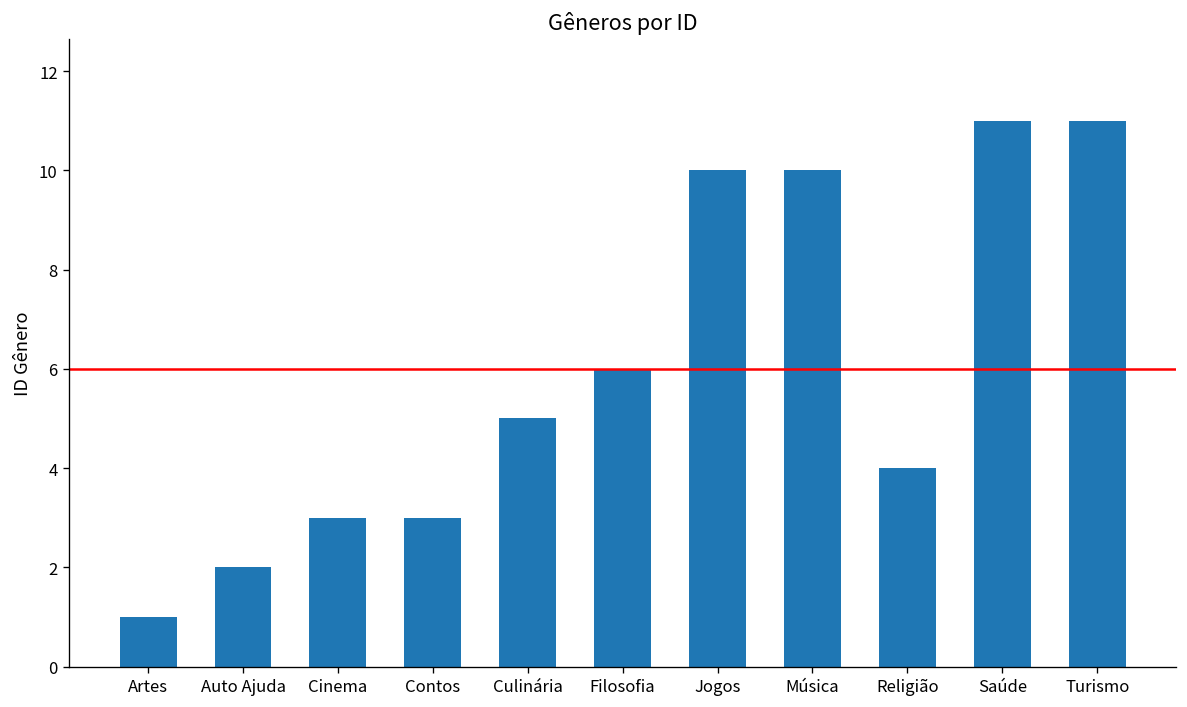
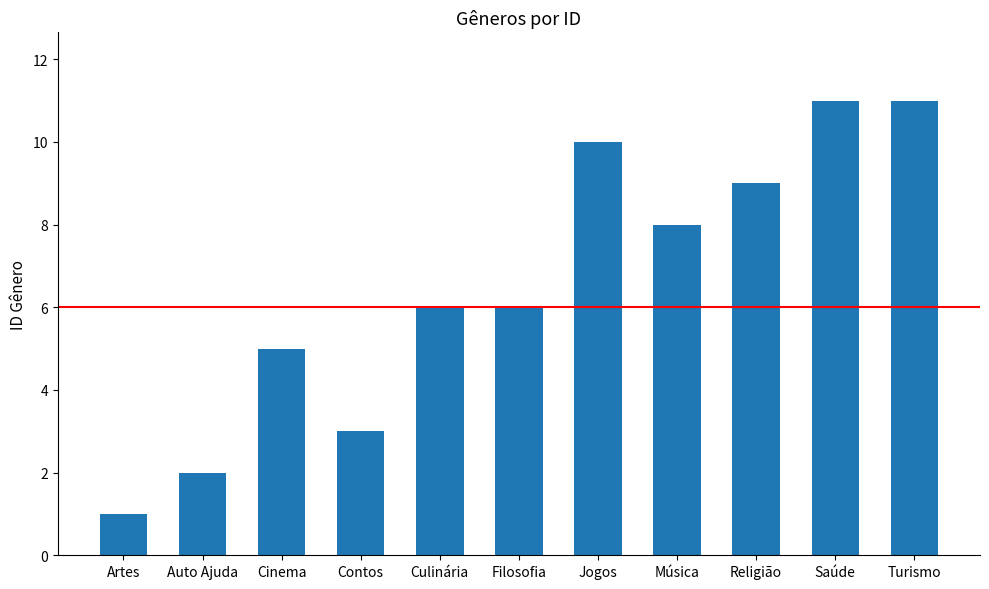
  {
    "Artes": 1,
    "Auto Ajuda": 2,
-   "Cinema": 3,
+   "Cinema": 5,
    "Contos": 3,
-   "Culinária": 5,
+   "Culinária": 6,
    "Filosofia": 6,
    "Jogos": 10,
-   "Música": 10,
-   "Religião": 4,
+   "Música": 8,
+   "Religião": 9,
    "Saúde": 11,
    "Turismo": 11
  }
